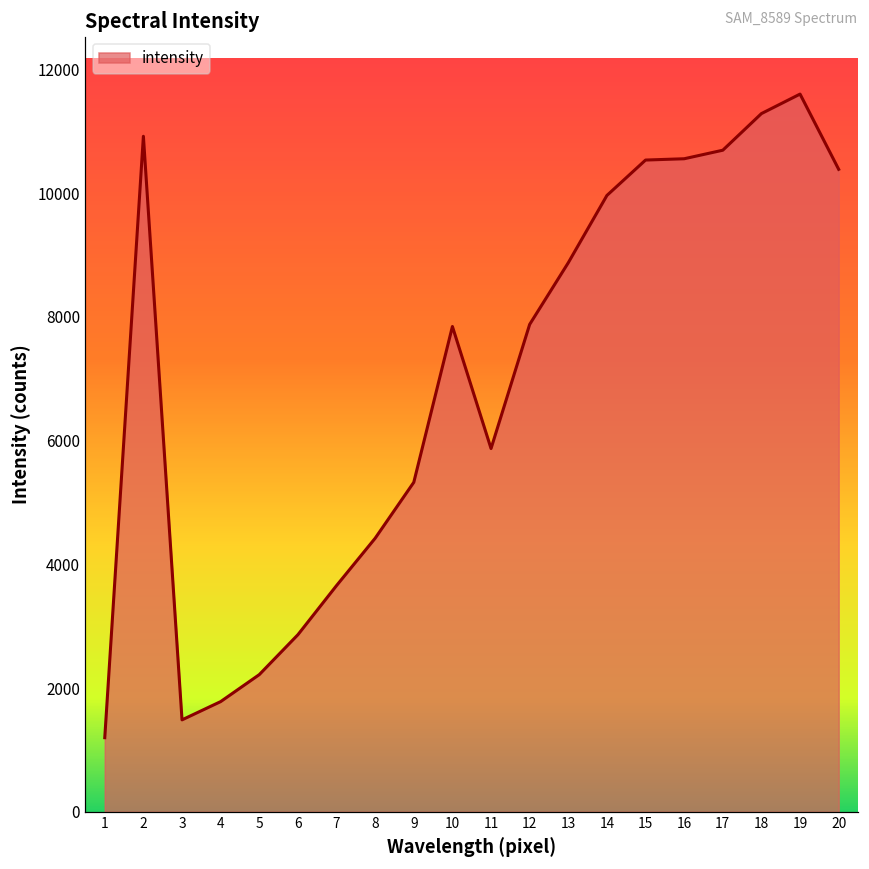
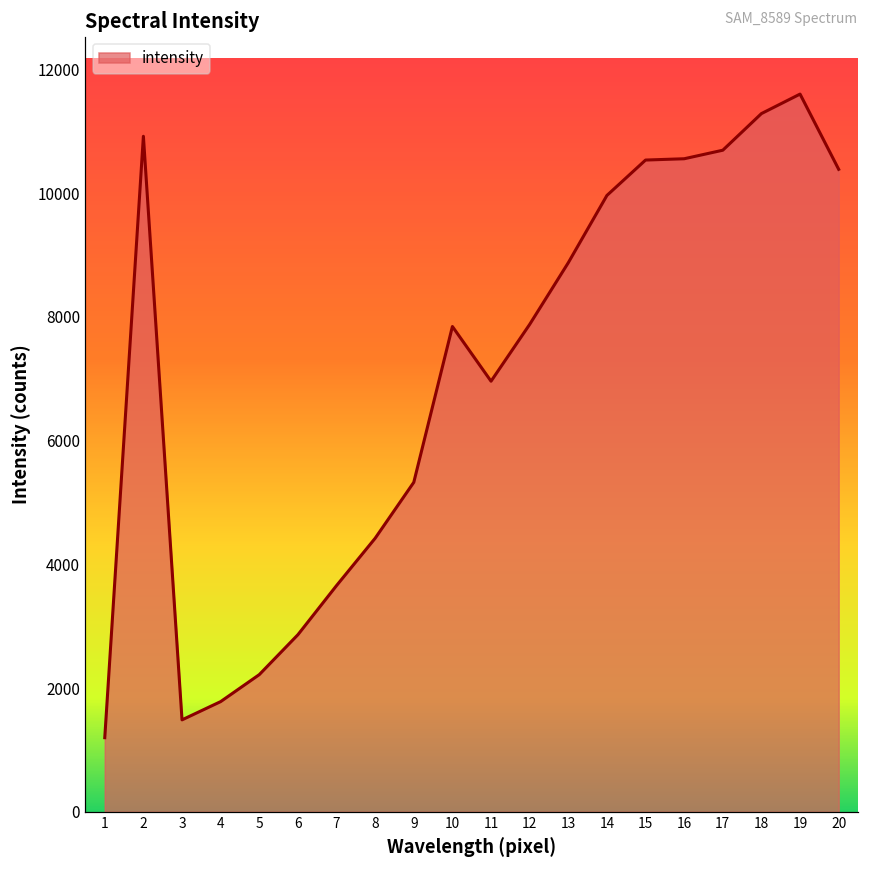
  {
    "1": 1200,
    "2": 10900,
    "3": 1500,
    "4": 1800,
    "5": 2200,
    "6": 2900,
    "7": 3700,
    "8": 4400,
    "9": 5300,
    "10": 7800,
-   "11": 5900,
+   "11": 7000,
    "12": 7900,
    "13": 8900,
    "14": 10000,
    "15": 10500,
    "16": 10600,
    "17": 10700,
    "18": 11300,
    "19": 11600,
    "20": 10400
  }
